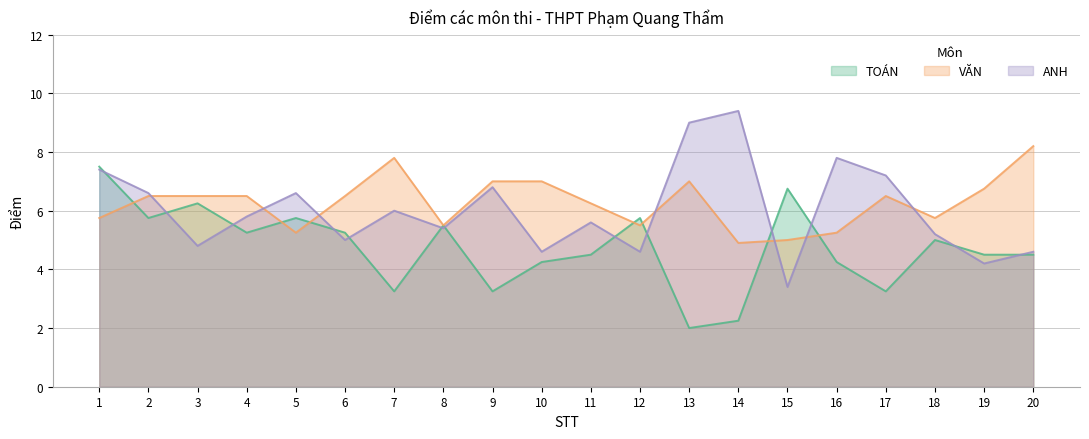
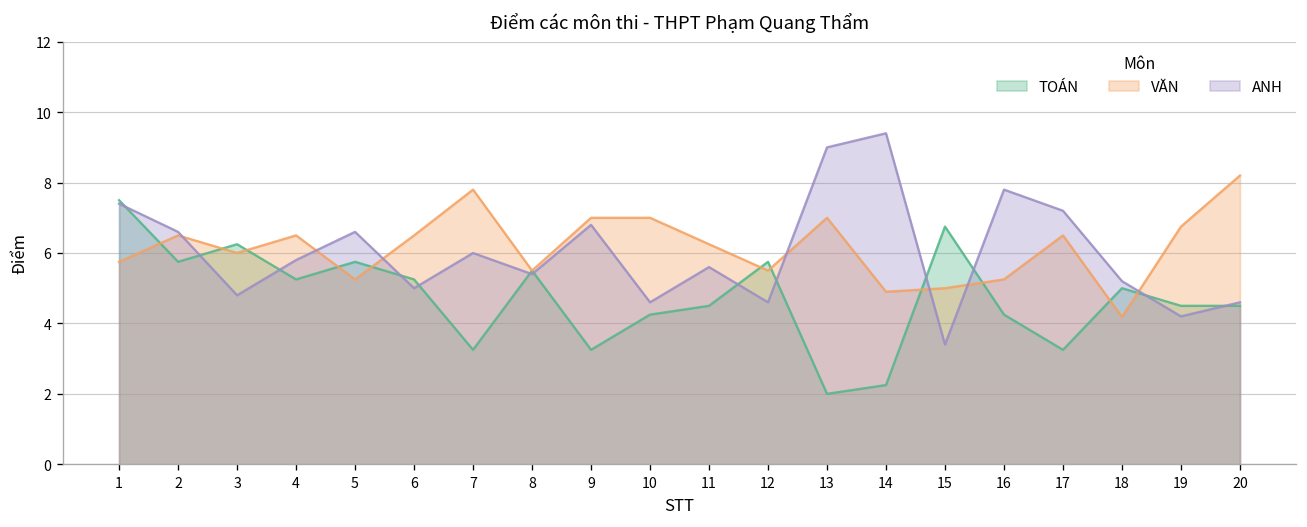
  {
    "VĂN": {
      "1": 5.8,
      "2": 6.5,
-     "3": 6.5,
+     "3": 6.0,
      "4": 6.5,
      "5": 5.3,
      "6": 6.5,
      "7": 7.8,
      "9": 7.0,
      "10": 7.0,
      "11": 6.3,
      "12": 5.5,
      "13": 7.0,
      "14": 4.9,
      "15": 5.0,
      "16": 5.3,
      "17": 6.5,
-     "18": 5.8,
+     "18": 4.2,
      "19": 6.8,
      "20": 8.2
    }
  }
